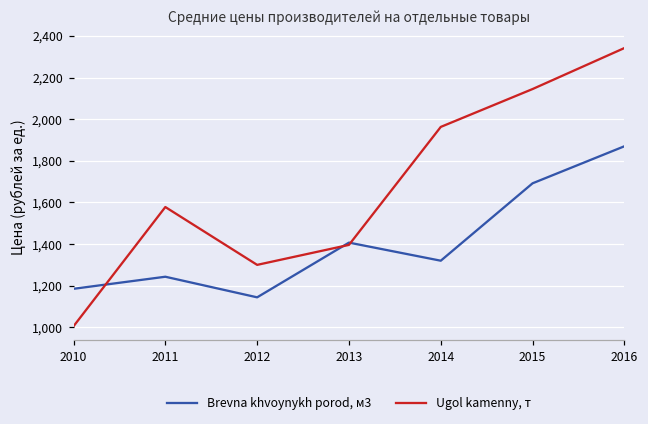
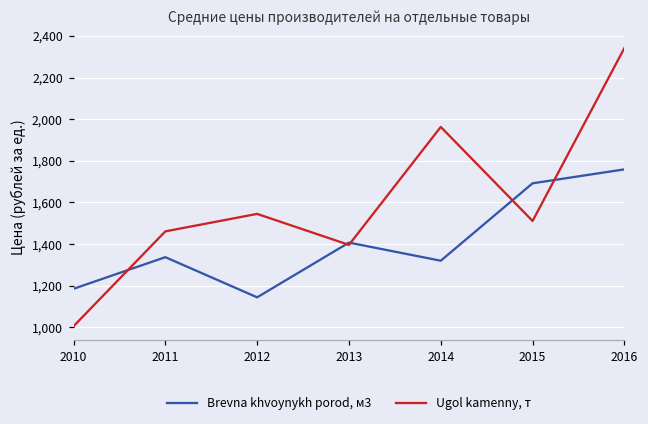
  {
    "Brevna khvoynykh porod, м3": {
      "2010": "1,190",
-     "2011": "1,240",
+     "2011": "1,340",
      "2012": "1,140",
      "2014": "1,320",
      "2015": "1,690",
-     "2016": "1,870"
+     "2016": "1,760"
    },
    "Ugol kamenny, т": {
      "2010": "1,010",
-     "2011": "1,580",
-     "2012": "1,300",
+     "2011": "1,460",
+     "2012": "1,550",
      "2014": "1,960",
-     "2015": "2,150",
+     "2015": "1,510",
      "2016": "2,340"
    }
  }
